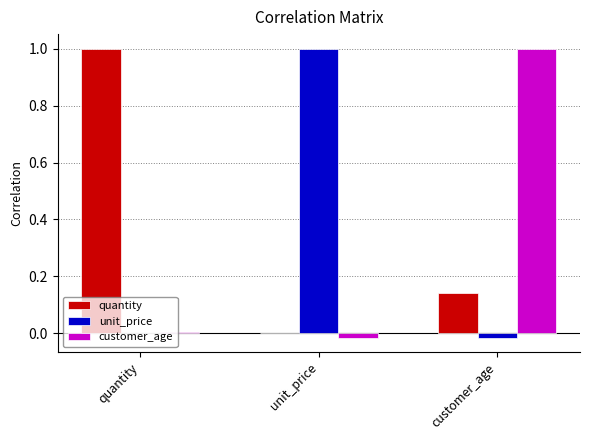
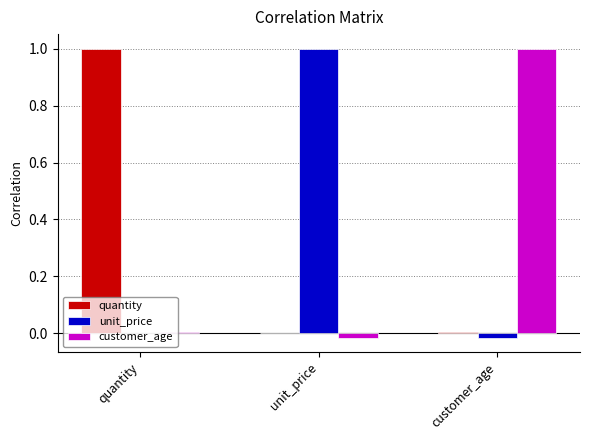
  {
    "quantity": {
      "quantity": 1.00,
-     "customer_age": 0.14
+     "customer_age": 0.01
    },
    "unit_price": {
      "unit_price": 1.00,
      "customer_age": -0.02
    },
    "customer_age": {
      "unit_price": -0.02,
      "customer_age": 1.00
    }
  }
